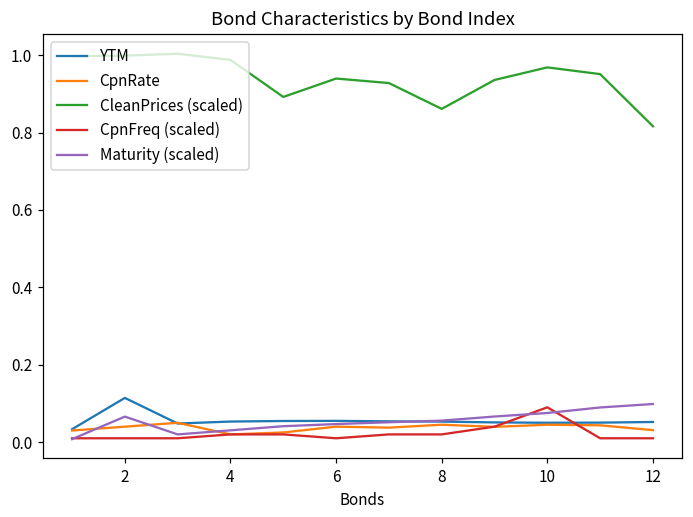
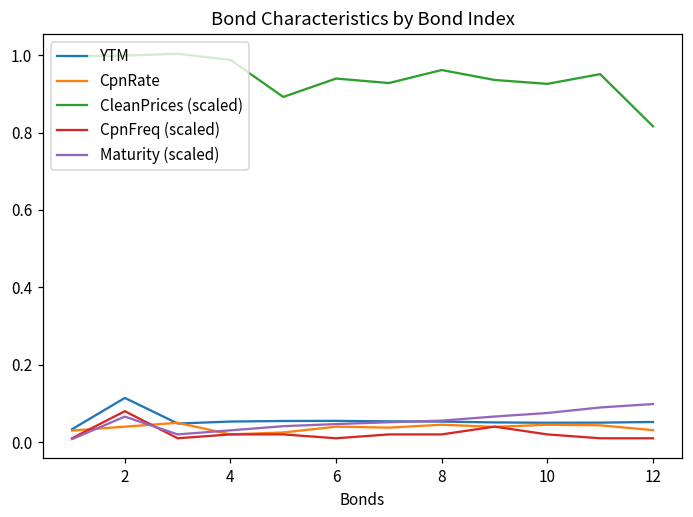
  {
    "YTM": {
      "2": 0.11,
      "4": 0.05,
      "6": 0.05,
      "12": 0.05
    },
    "CpnRate": {
      "2": 0.04,
      "8": 0.05,
      "12": 0.03
    },
    "CleanPrices (scaled)": {
      "6": 0.94,
-     "8": 0.86,
-     "10": 0.97,
+     "8": 0.96,
+     "10": 0.93,
      "12": 0.82
    },
    "CpnFreq (scaled)": {
-     "2": 0.01,
+     "2": 0.08,
      "6": 0.01,
      "8": 0.02,
-     "10": 0.09,
+     "10": 0.02,
      "12": 0.01
    },
    "Maturity (scaled)": {
      "2": 0.07,
      "4": 0.03,
      "10": 0.08,
      "12": 0.10
    }
  }
